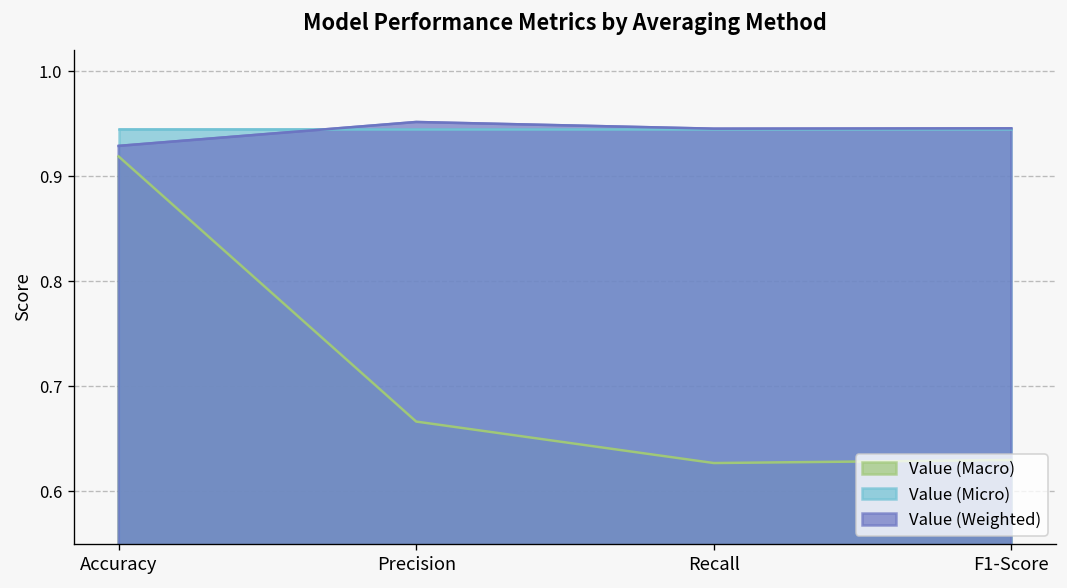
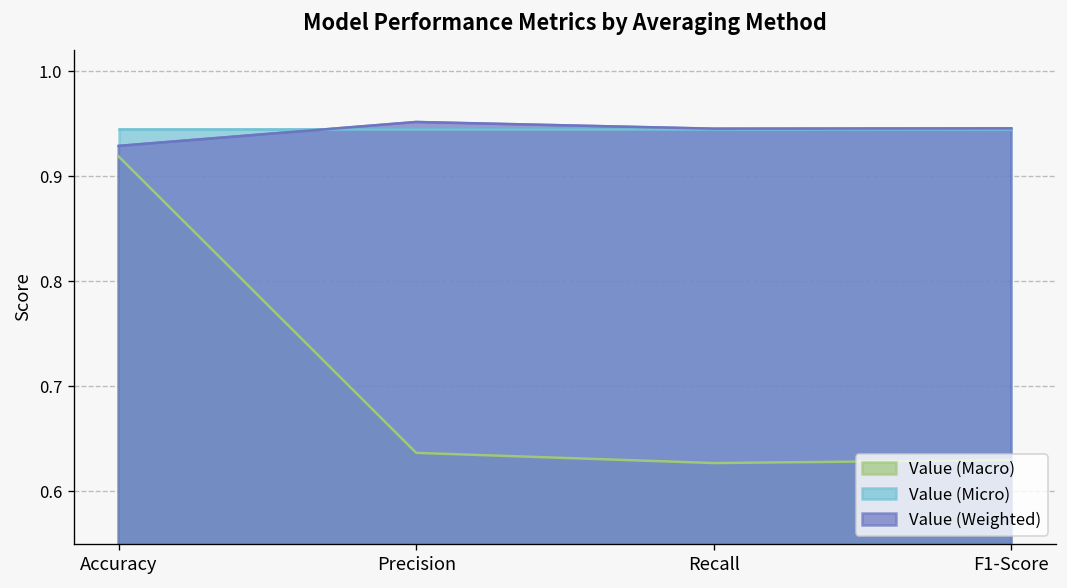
  {
    "Value (Macro)": {
      "Accuracy": 0.92,
-     "Precision": 0.67,
+     "Precision": 0.64,
      "Recall": 0.63
    },
    "Value (Micro)": {
      "Accuracy": 0.95,
      "Precision": 0.95
    },
    "Value (Weighted)": {
      "Accuracy": 0.93,
      "Precision": 0.95
    }
  }
